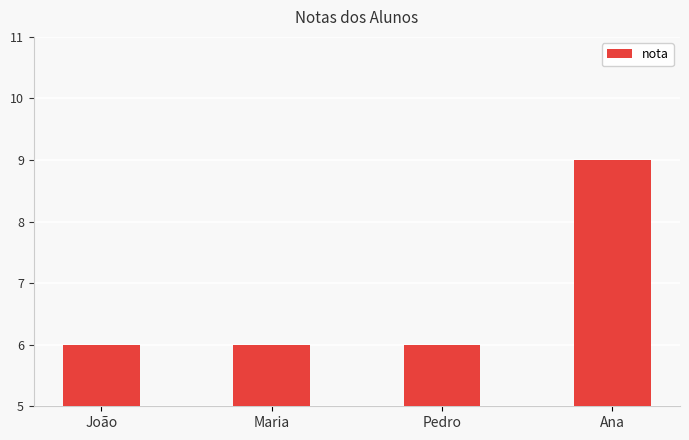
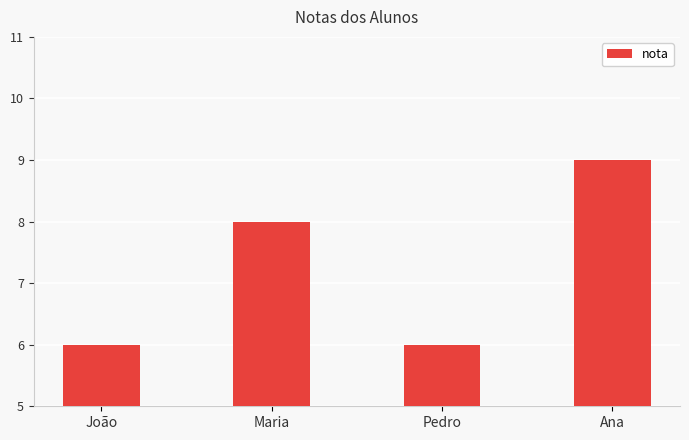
  {
    "João": 6,
-   "Maria": 6,
+   "Maria": 8,
    "Pedro": 6,
    "Ana": 9
  }
